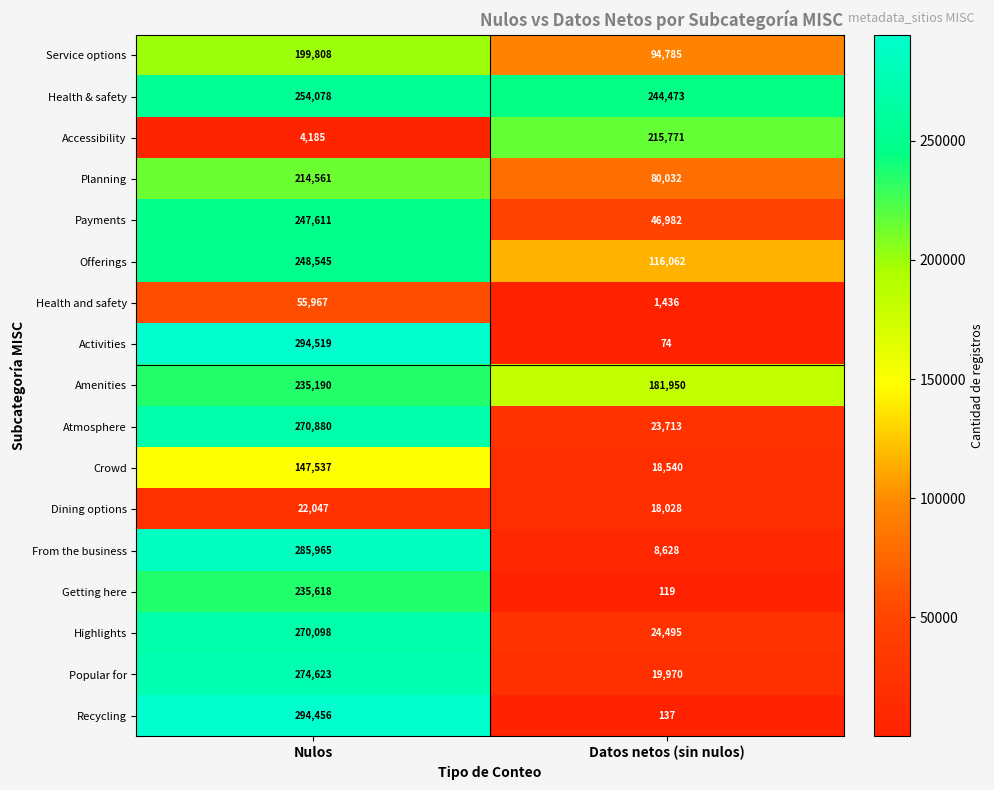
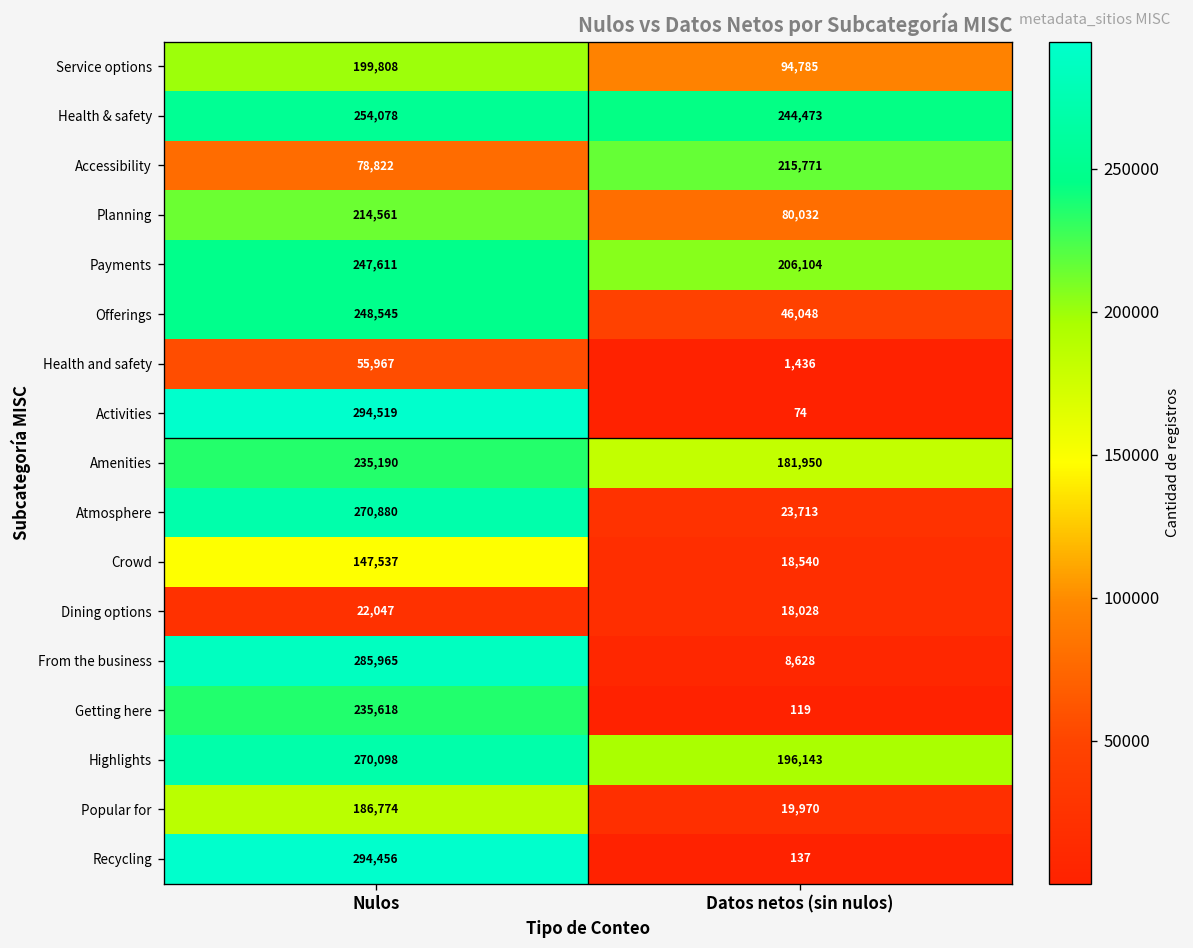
  {
    "Service options": {
      "Nulos": "199,808",
      "Datos netos (sin nulos)": "94,785"
    },
    "Health & safety": {
      "Nulos": "254,078",
      "Datos netos (sin nulos)": "244,473"
    },
    "Accessibility": {
-     "Nulos": "4,185",
+     "Nulos": "78,822",
      "Datos netos (sin nulos)": "215,771"
    },
    "Planning": {
      "Nulos": "214,561",
      "Datos netos (sin nulos)": "80,032"
    },
    "Payments": {
      "Nulos": "247,611",
-     "Datos netos (sin nulos)": "46,982"
+     "Datos netos (sin nulos)": "206,104"
    },
    "Offerings": {
      "Nulos": "248,545",
-     "Datos netos (sin nulos)": "116,062"
+     "Datos netos (sin nulos)": "46,048"
    },
    "Health and safety": {
      "Nulos": "55,967",
      "Datos netos (sin nulos)": "1,436"
    },
    "Activities": {
      "Nulos": "294,519",
      "Datos netos (sin nulos)": "74"
    },
    "Amenities": {
      "Nulos": "235,190",
      "Datos netos (sin nulos)": "181,950"
    },
    "Atmosphere": {
      "Nulos": "270,880",
      "Datos netos (sin nulos)": "23,713"
    },
    "Crowd": {
      "Nulos": "147,537",
      "Datos netos (sin nulos)": "18,540"
    },
    "Dining options": {
      "Nulos": "22,047",
      "Datos netos (sin nulos)": "18,028"
    },
    "From the business": {
      "Nulos": "285,965",
      "Datos netos (sin nulos)": "8,628"
    },
    "Getting here": {
      "Nulos": "235,618",
      "Datos netos (sin nulos)": "119"
    },
    "Highlights": {
      "Nulos": "270,098",
-     "Datos netos (sin nulos)": "24,495"
+     "Datos netos (sin nulos)": "196,143"
    },
    "Popular for": {
-     "Nulos": "274,623",
+     "Nulos": "186,774",
      "Datos netos (sin nulos)": "19,970"
    },
    "Recycling": {
      "Nulos": "294,456",
      "Datos netos (sin nulos)": "137"
    }
  }
